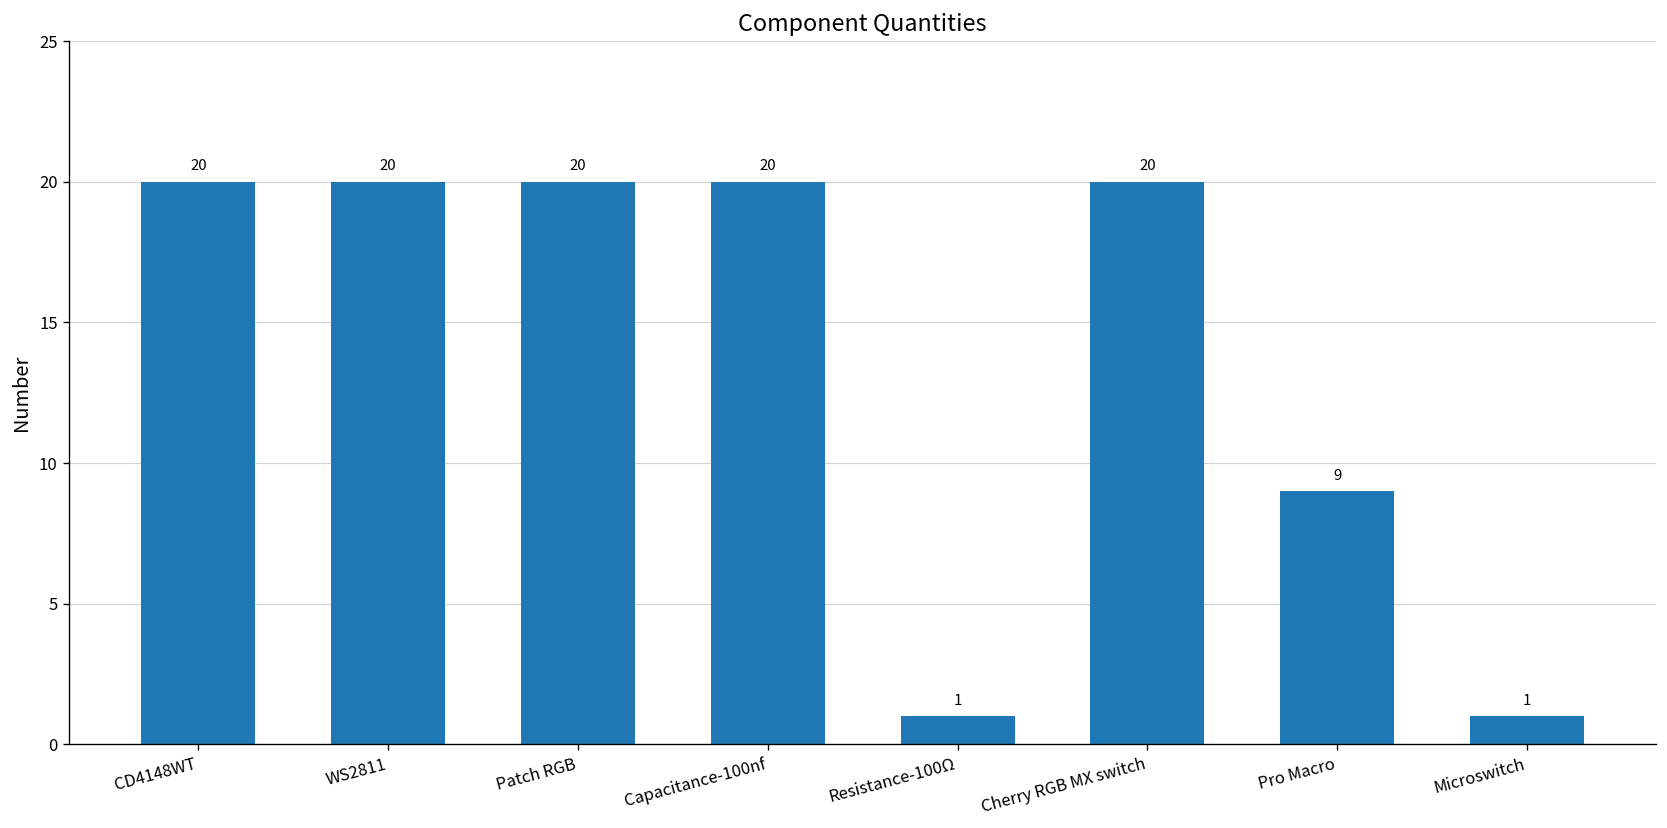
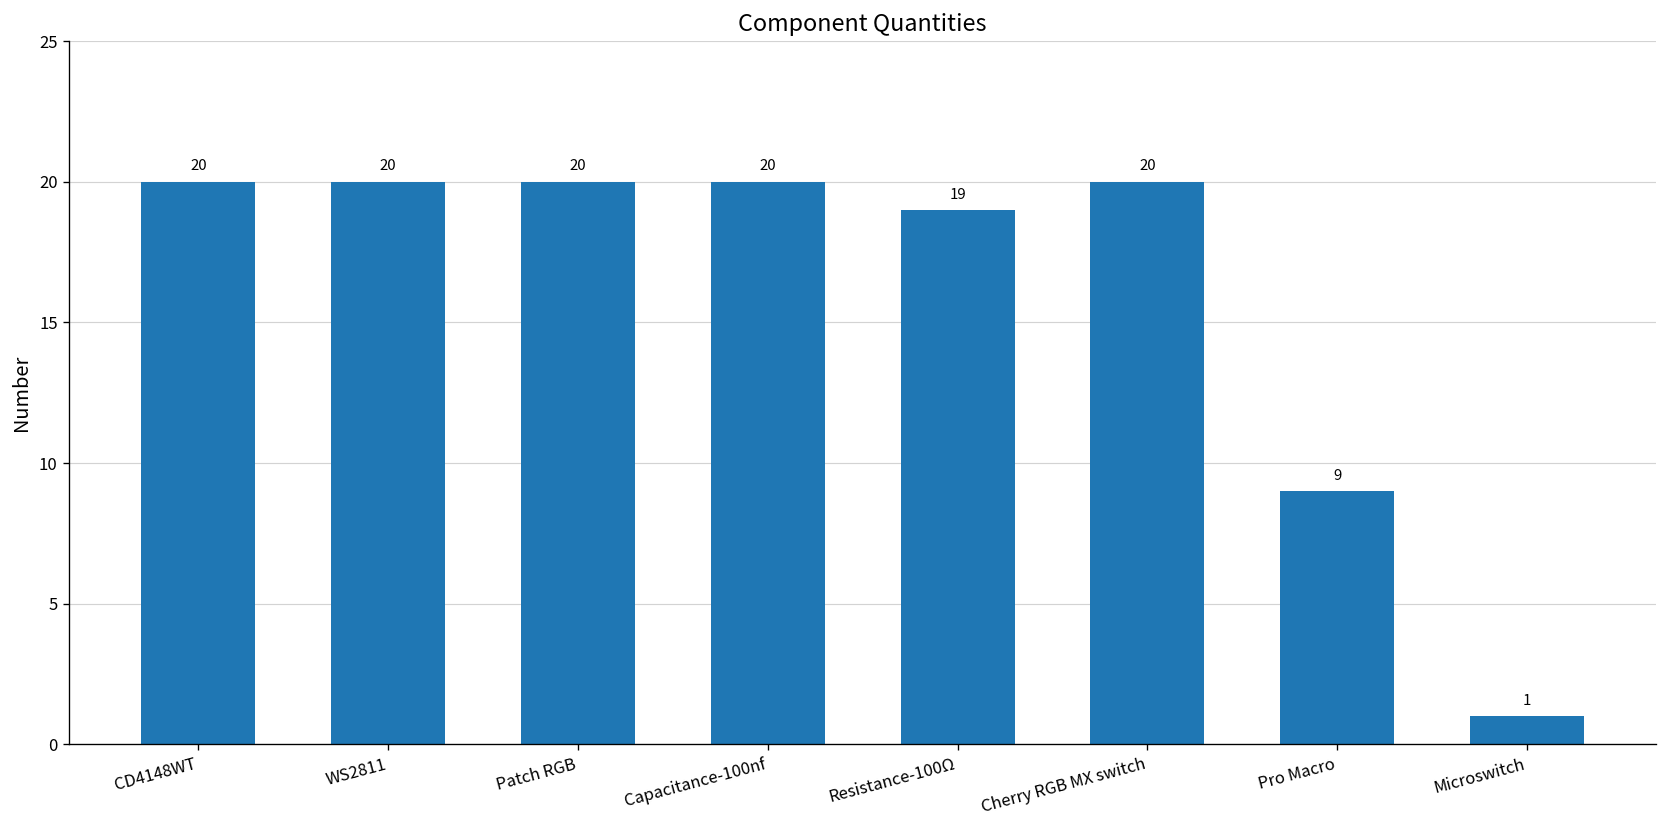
  {
    "CD4148WT": 20,
    "WS2811": 20,
    "Patch RGB": 20,
    "Capacitance-100nf": 20,
-   "Resistance-100Ω": 1,
+   "Resistance-100Ω": 19,
    "Cherry RGB MX switch": 20,
    "Pro Macro": 9,
    "Microswitch": 1
  }
